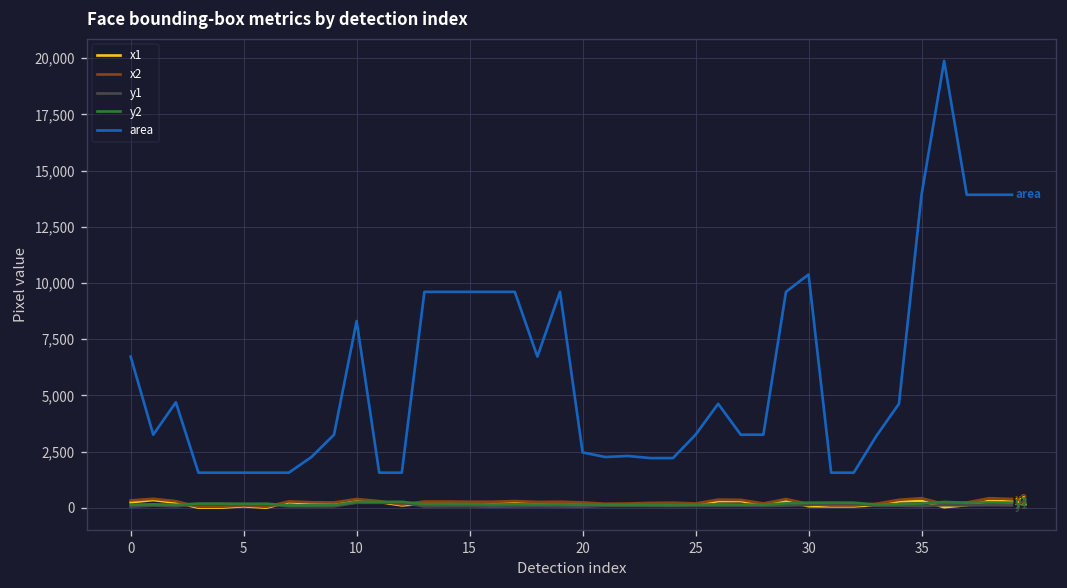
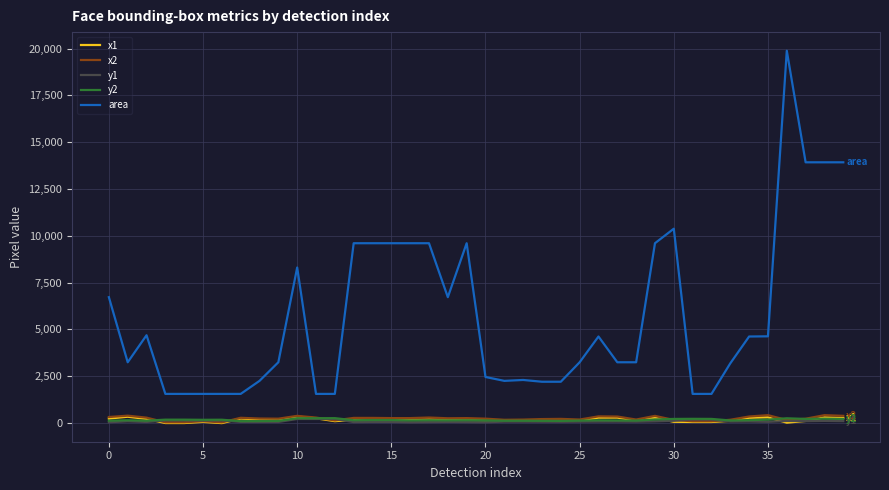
  {
    "area": {
      "0": "6,700",
      "5": "1,600",
      "10": "8,300",
      "15": "9,600",
      "20": "2,500",
      "25": "3,200",
      "30": "10,400",
-     "35": "13,900"
+     "35": "4,600"
    }
  }
